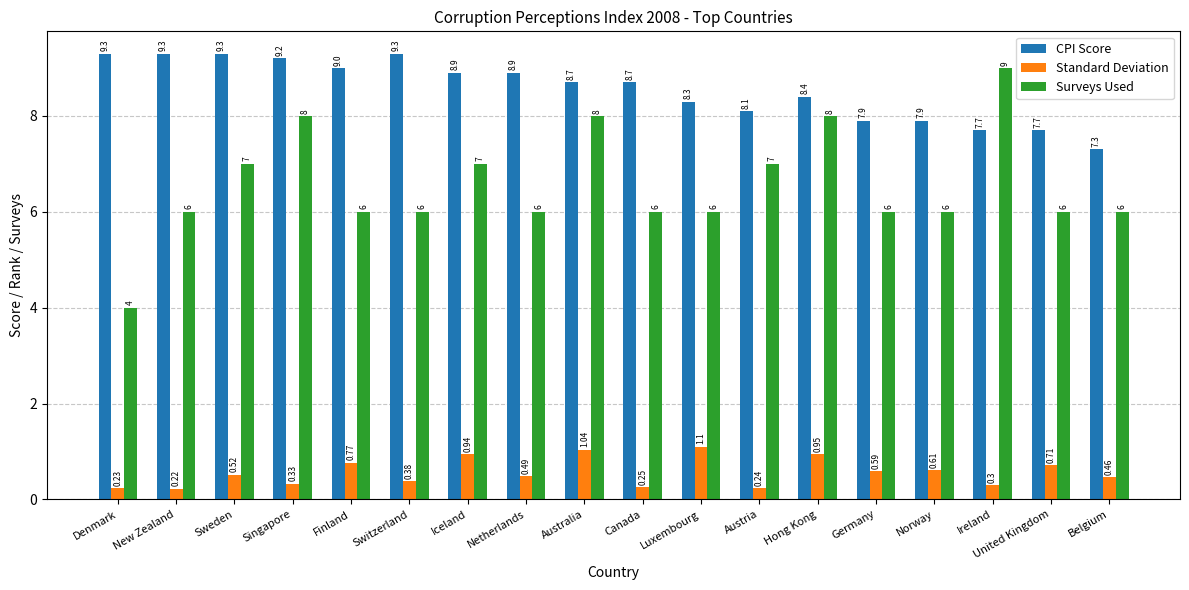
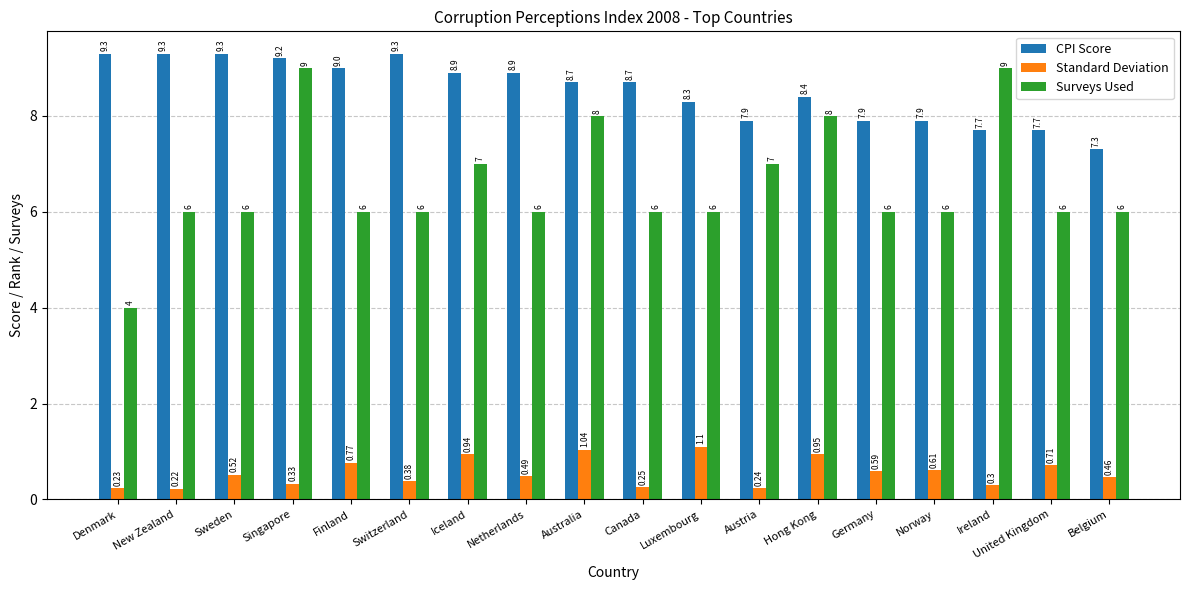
  {
    "CPI Score": {
      "Denmark": 9.3,
      "New Zealand": 9.3,
      "Sweden": 9.3,
      "Singapore": 9.2,
      "Finland": 9.0,
      "Switzerland": 9.3,
      "Iceland": 8.9,
      "Netherlands": 8.9,
      "Australia": 8.7,
      "Canada": 8.7,
      "Luxembourg": 8.3,
-     "Austria": 8.1,
+     "Austria": 7.9,
      "Hong Kong": 8.4,
      "Germany": 7.9,
      "Norway": 7.9,
      "Ireland": 7.7,
      "United Kingdom": 7.7,
      "Belgium": 7.3
    },
    "Standard Deviation": {
      "Denmark": 0.23,
      "New Zealand": 0.22,
      "Sweden": 0.52,
      "Singapore": 0.33,
      "Finland": 0.77,
      "Switzerland": 0.38,
      "Iceland": 0.94,
      "Netherlands": 0.49,
      "Australia": 1.04,
      "Canada": 0.25,
      "Luxembourg": 1.1,
      "Austria": 0.24,
      "Hong Kong": 0.95,
      "Germany": 0.59,
      "Norway": 0.61,
      "Ireland": 0.3,
      "United Kingdom": 0.71,
      "Belgium": 0.46
    },
    "Surveys Used": {
      "Denmark": 4,
      "New Zealand": 6,
-     "Sweden": 7,
-     "Singapore": 8,
+     "Sweden": 6,
+     "Singapore": 9,
      "Finland": 6,
      "Switzerland": 6,
      "Iceland": 7,
      "Netherlands": 6,
      "Australia": 8,
      "Canada": 6,
      "Luxembourg": 6,
      "Austria": 7,
      "Hong Kong": 8,
      "Germany": 6,
      "Norway": 6,
      "Ireland": 9,
      "United Kingdom": 6,
      "Belgium": 6
    }
  }
